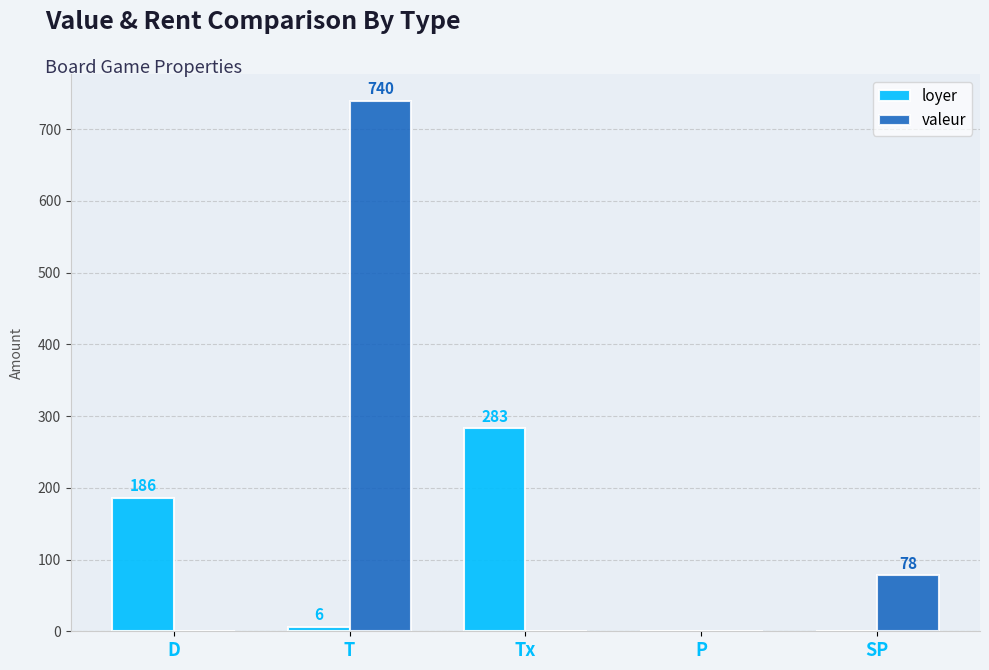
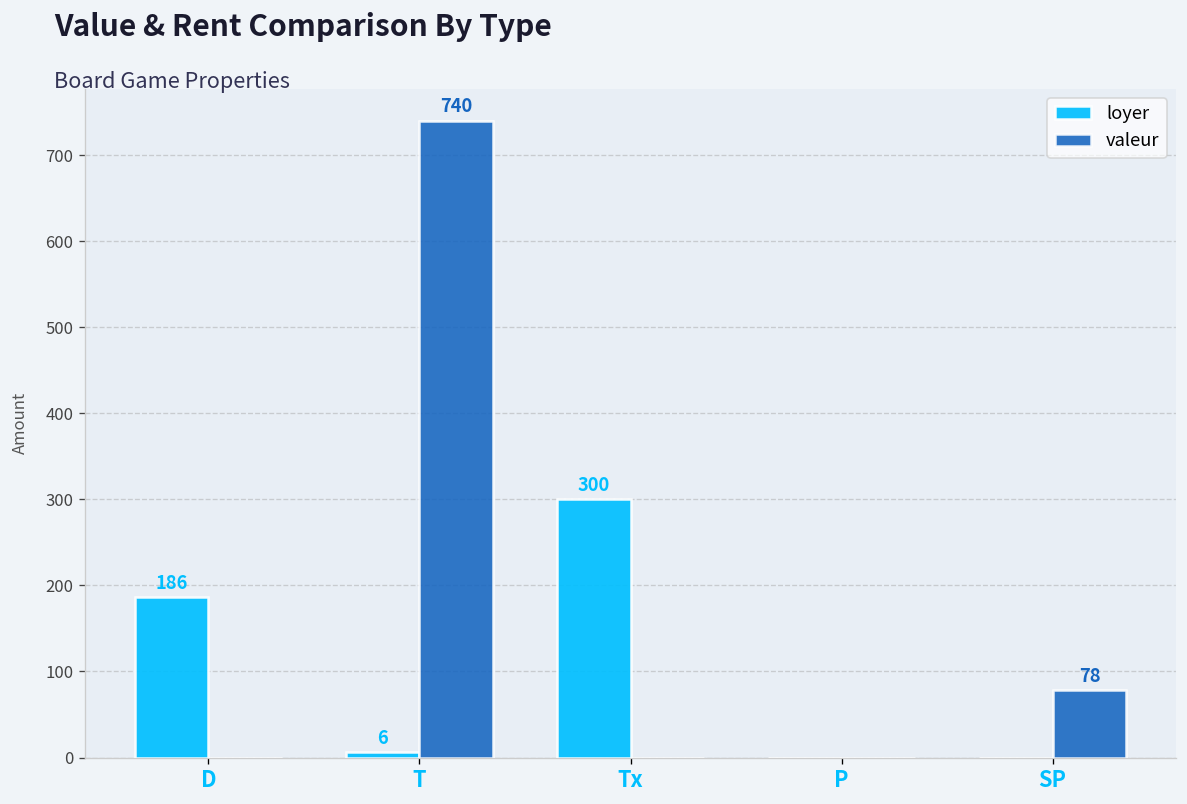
  {
    "loyer": {
      "D": 186,
      "T": 6,
-     "Tx": 283
+     "Tx": 300
    },
    "valeur": {
      "T": 740,
      "SP": 78
    }
  }
